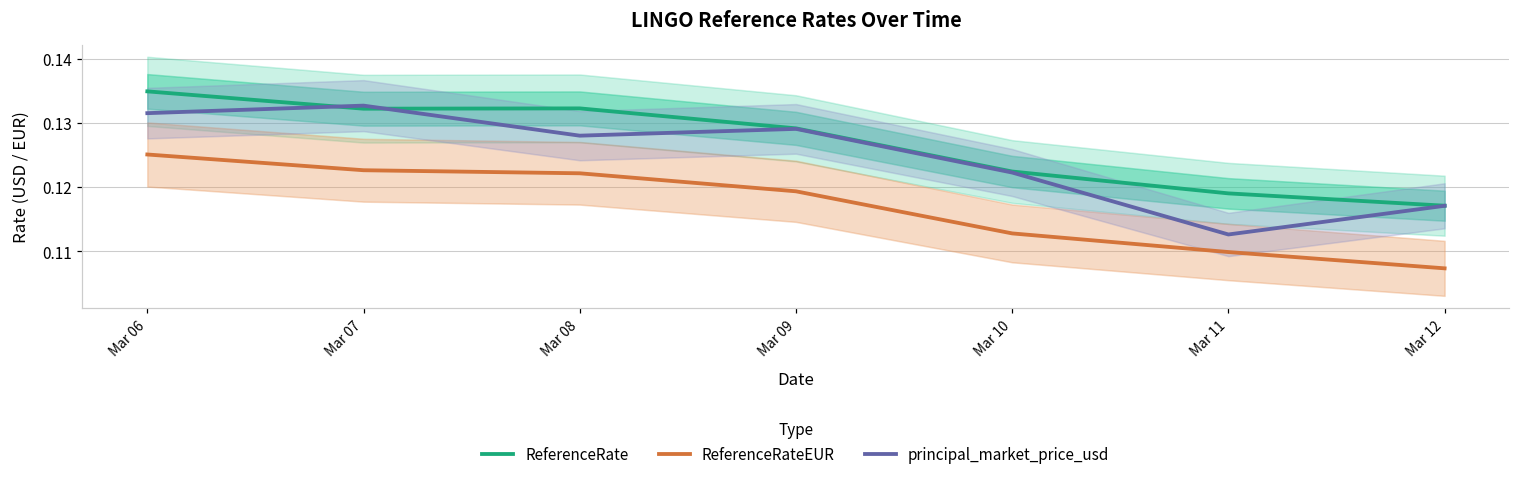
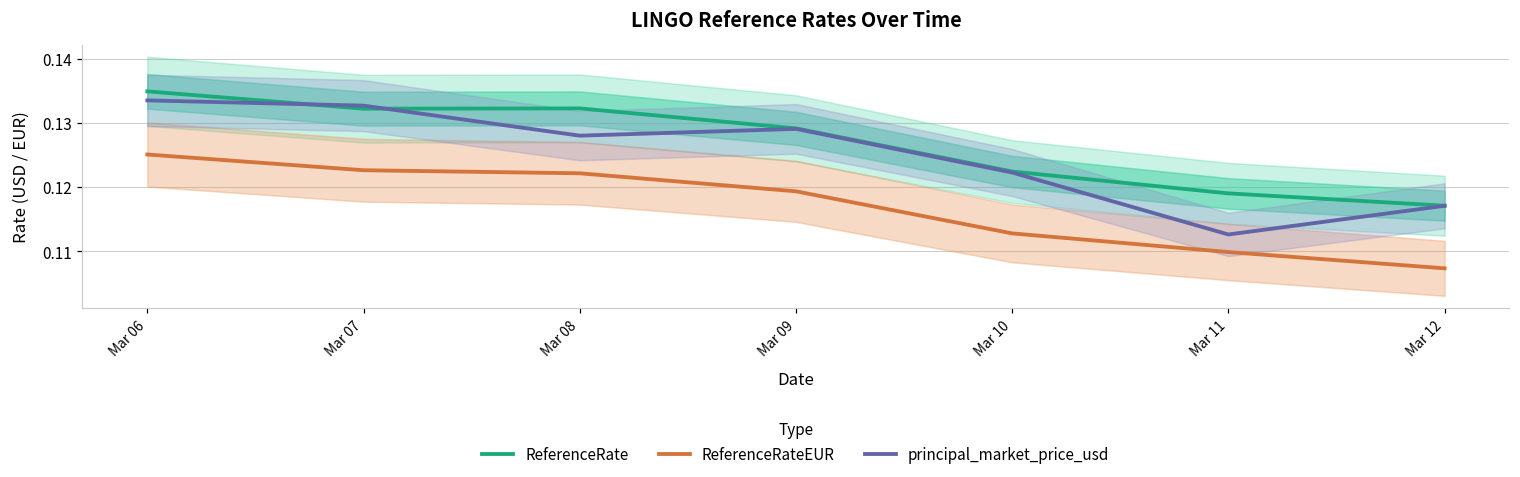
  {
    "principal_market_price_usd": {
-     "Mar 06": 0.132,
+     "Mar 06": 0.134,
      "Mar 07": 0.133,
      "Mar 08": 0.128,
      "Mar 11": 0.113
    }
  }
